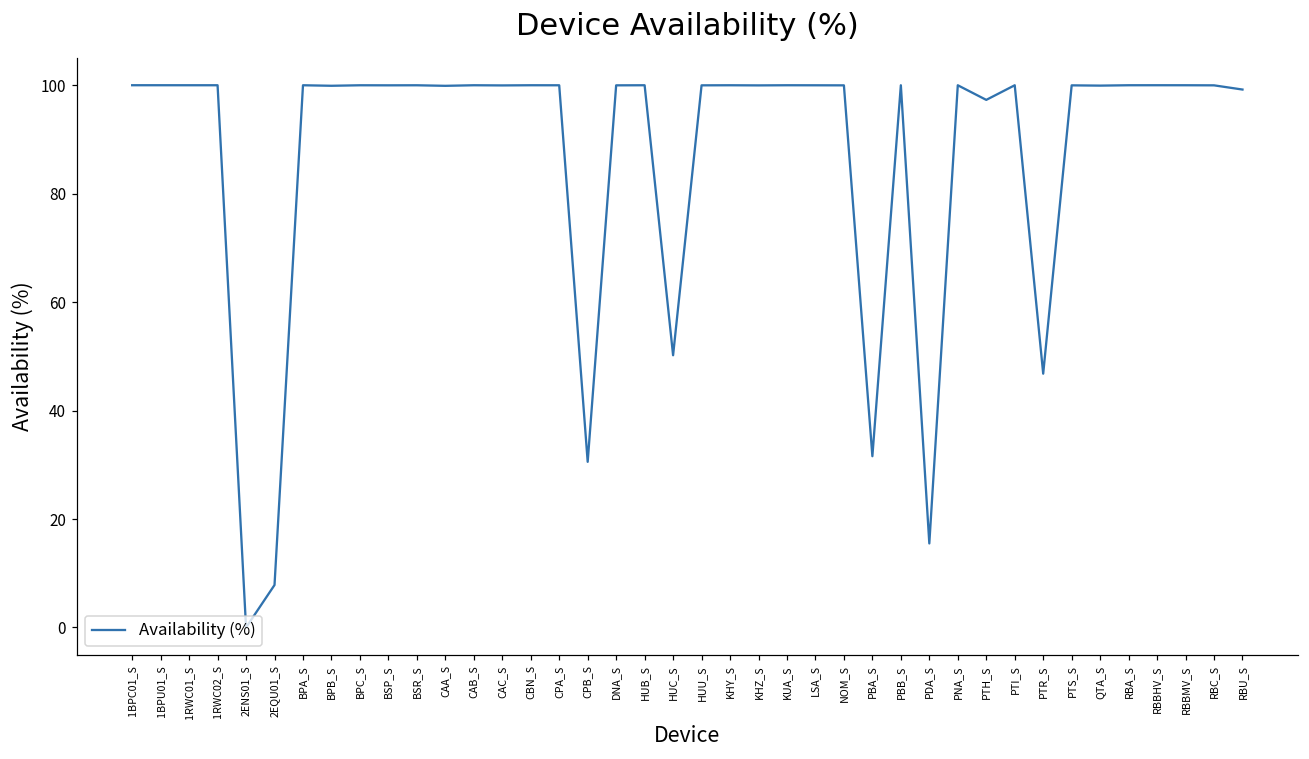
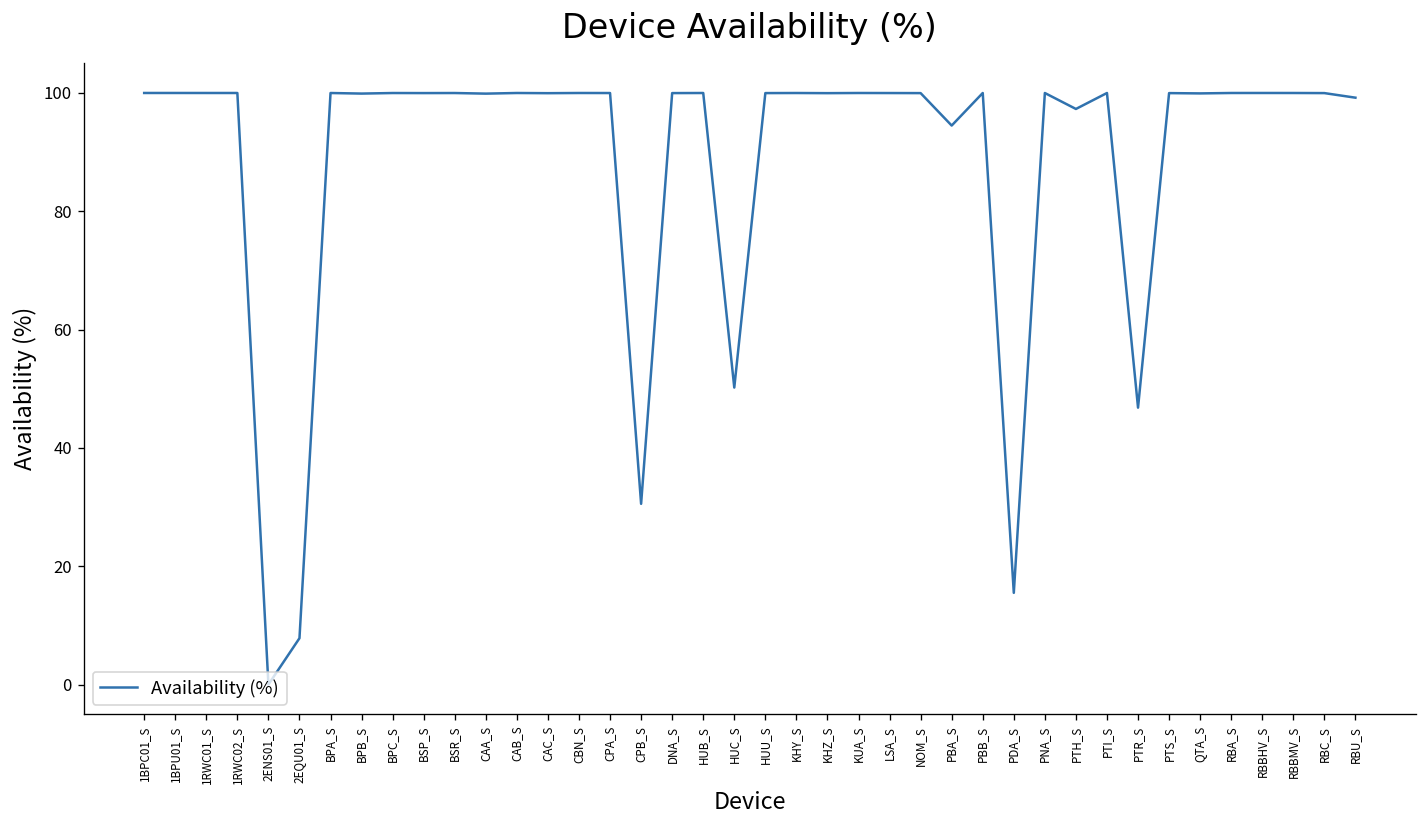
  {
    "1BPC01_S": 100,
    "1BPU01_S": 100,
    "1RWC01_S": 100,
    "1RWC02_S": 100,
    "2EQU01_S": 8,
    "BPA_S": 100,
    "BPB_S": 100,
    "BPC_S": 100,
    "BSP_S": 100,
    "BSR_S": 100,
    "CAA_S": 100,
    "CAB_S": 100,
    "CAC_S": 100,
    "CBN_S": 100,
    "CPA_S": 100,
    "CPB_S": 31,
    "DNA_S": 100,
    "HUB_S": 100,
    "HUC_S": 50,
    "HUU_S": 100,
    "KHY_S": 100,
    "KHZ_S": 100,
    "KUA_S": 100,
    "LSA_S": 100,
    "NOM_S": 100,
-   "PBA_S": 32,
+   "PBA_S": 94,
    "PBB_S": 100,
    "PDA_S": 15,
    "PNA_S": 100,
    "PTH_S": 97,
    "PTI_S": 100,
    "PTR_S": 47,
    "PTS_S": 100,
    "QTA_S": 100,
    "RBA_S": 100,
    "RBBHV_S": 100,
    "RBBMV_S": 100,
    "RBC_S": 100,
    "RBU_S": 99
  }
